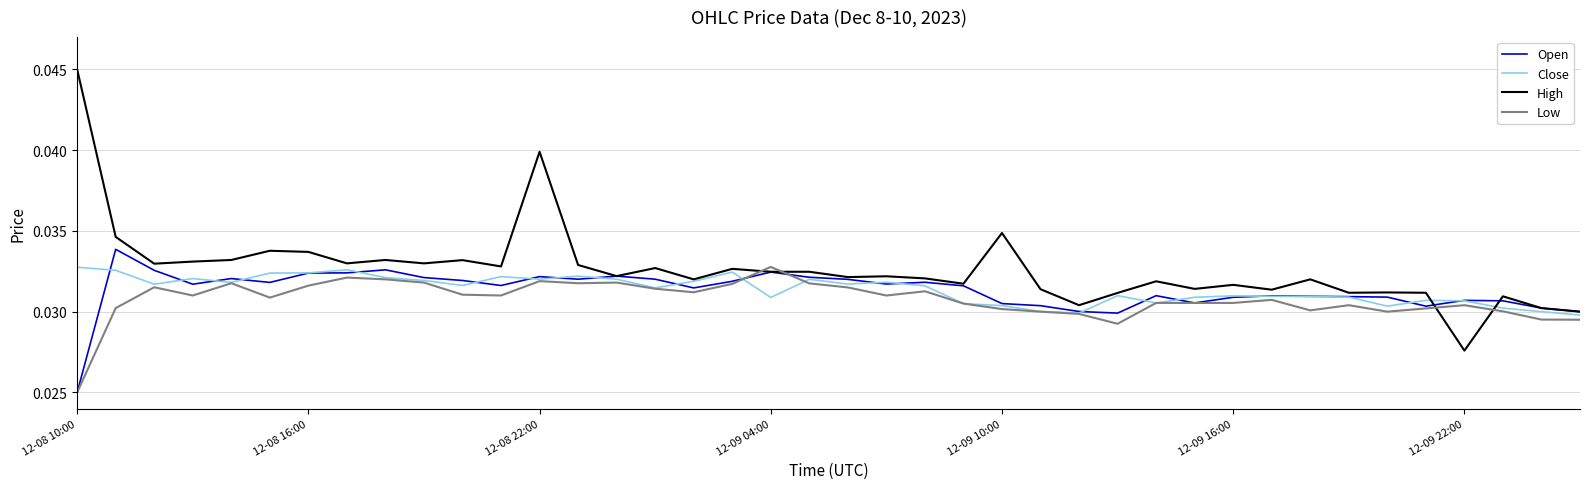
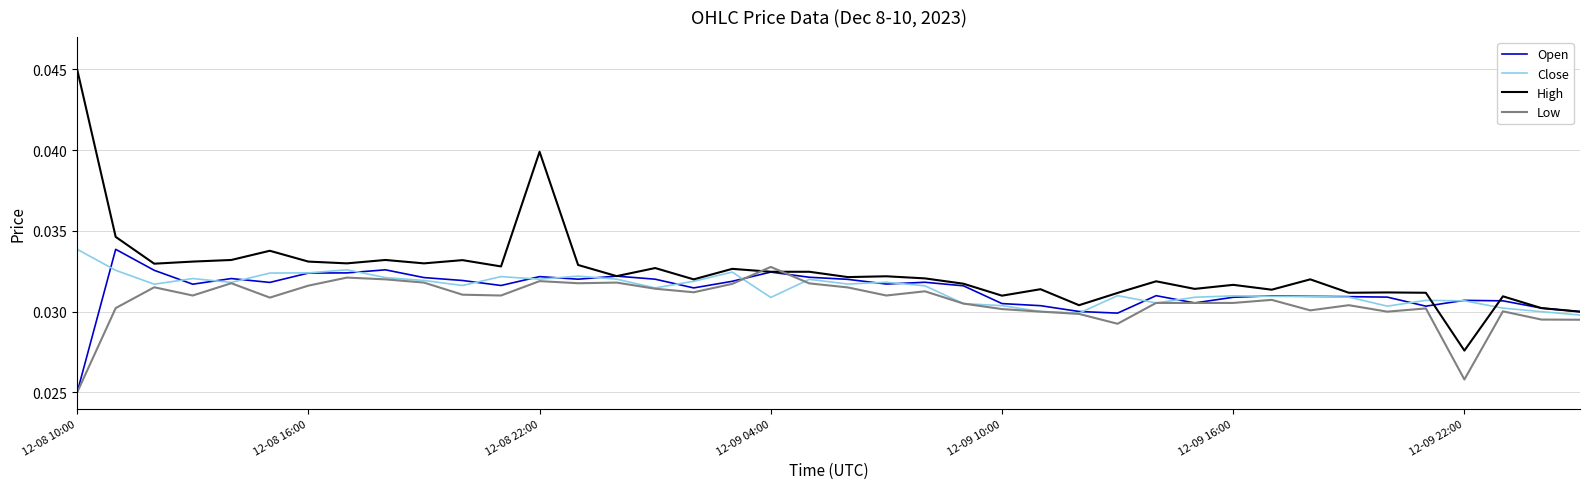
  {
    "Open": {
      "12-08 22:00": 0.0322
    },
    "Close": {
-     "12-08 10:00": 0.0328,
+     "12-08 10:00": 0.0339,
      "12-09 04:00": 0.0309
    },
    "High": {
      "12-08 10:00": 0.0450,
-     "12-08 16:00": 0.0337,
+     "12-08 16:00": 0.0331,
      "12-08 22:00": 0.0399,
-     "12-09 10:00": 0.0349,
+     "12-09 10:00": 0.0310,
      "12-09 16:00": 0.0317,
      "12-09 22:00": 0.0276
    },
    "Low": {
      "12-08 16:00": 0.0316,
      "12-09 04:00": 0.0328,
      "12-09 10:00": 0.0302,
      "12-09 16:00": 0.0305,
-     "12-09 22:00": 0.0304
+     "12-09 22:00": 0.0258
    }
  }
